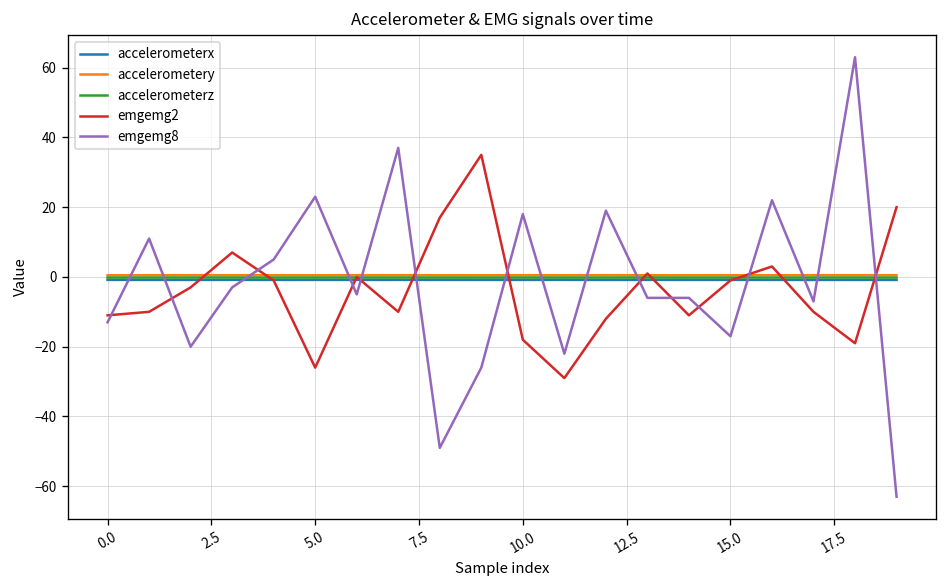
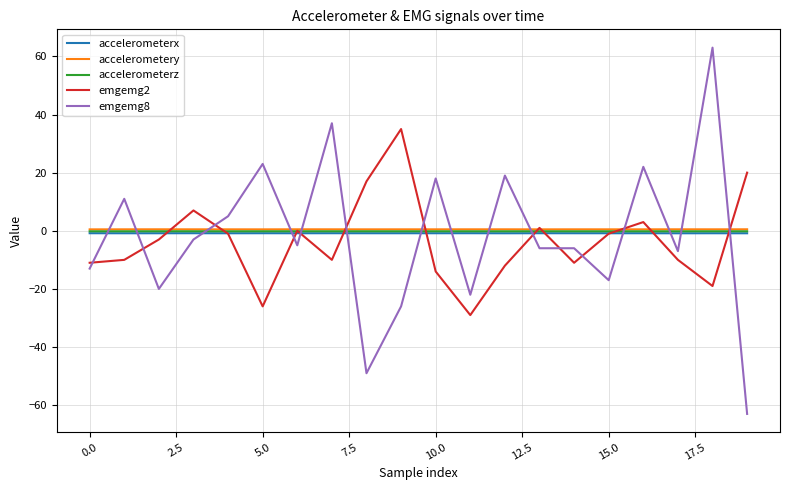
  {
    "emgemg2": {
      "0.0": -11,
      "5.0": -26,
-     "10.0": -18
+     "10.0": -14
    },
    "emgemg8": {
      "0.0": -13,
      "5.0": 23,
      "10.0": 18,
      "15.0": -17
    }
  }
